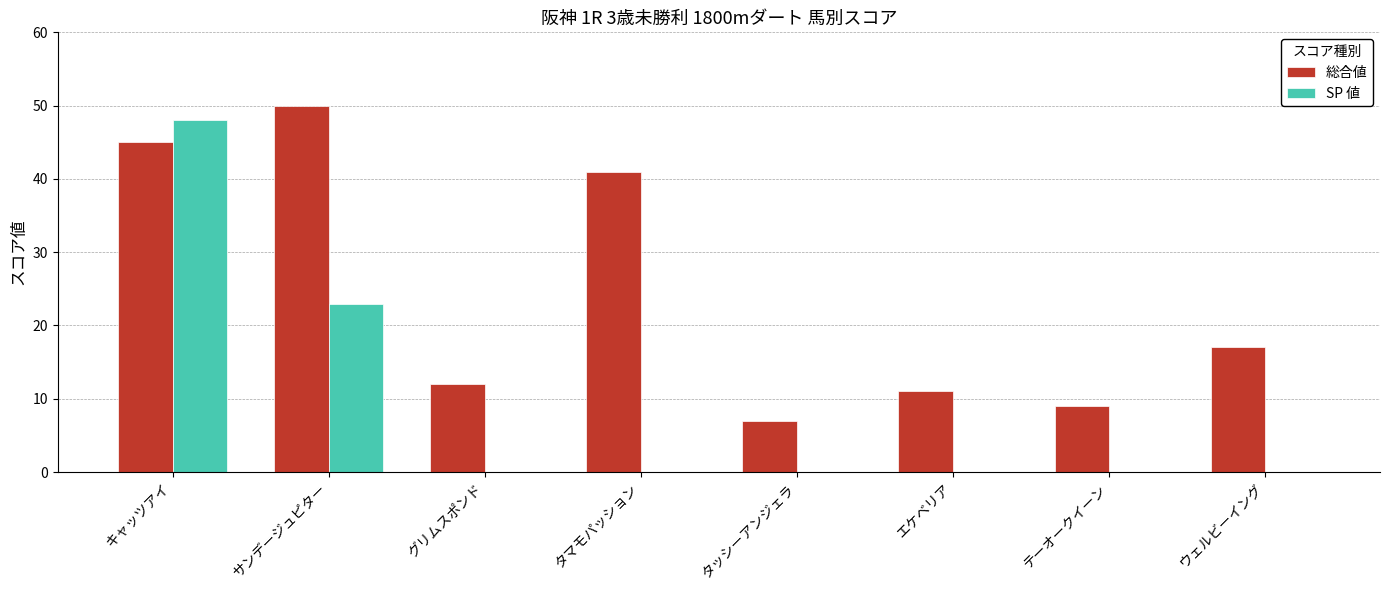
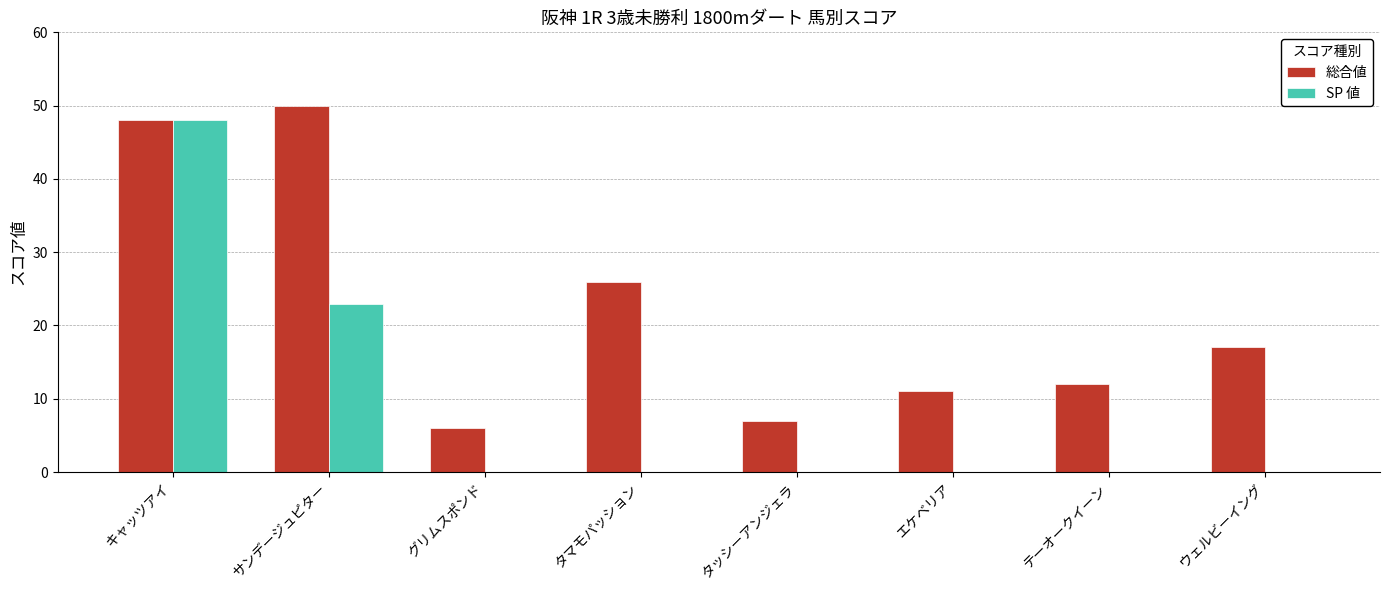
  {
    "総合値": {
-     "キャッツアイ": 45,
+     "キャッツアイ": 48,
      "サンデージュピター": 50,
-     "グリムスポンド": 12,
-     "タマモパッション": 41,
+     "グリムスポンド": 6,
+     "タマモパッション": 26,
      "タッシーアンジェラ": 7,
      "エケベリア": 11,
-     "テーオークイーン": 9,
+     "テーオークイーン": 12,
      "ウェルビーイング": 17
    },
    "SP 値": {
      "キャッツアイ": 48,
      "サンデージュピター": 23,
      "グリムスポンド": 0,
      "タマモパッション": 0,
      "タッシーアンジェラ": 0,
      "エケベリア": 0,
      "テーオークイーン": 0,
      "ウェルビーイング": 0
    }
  }
